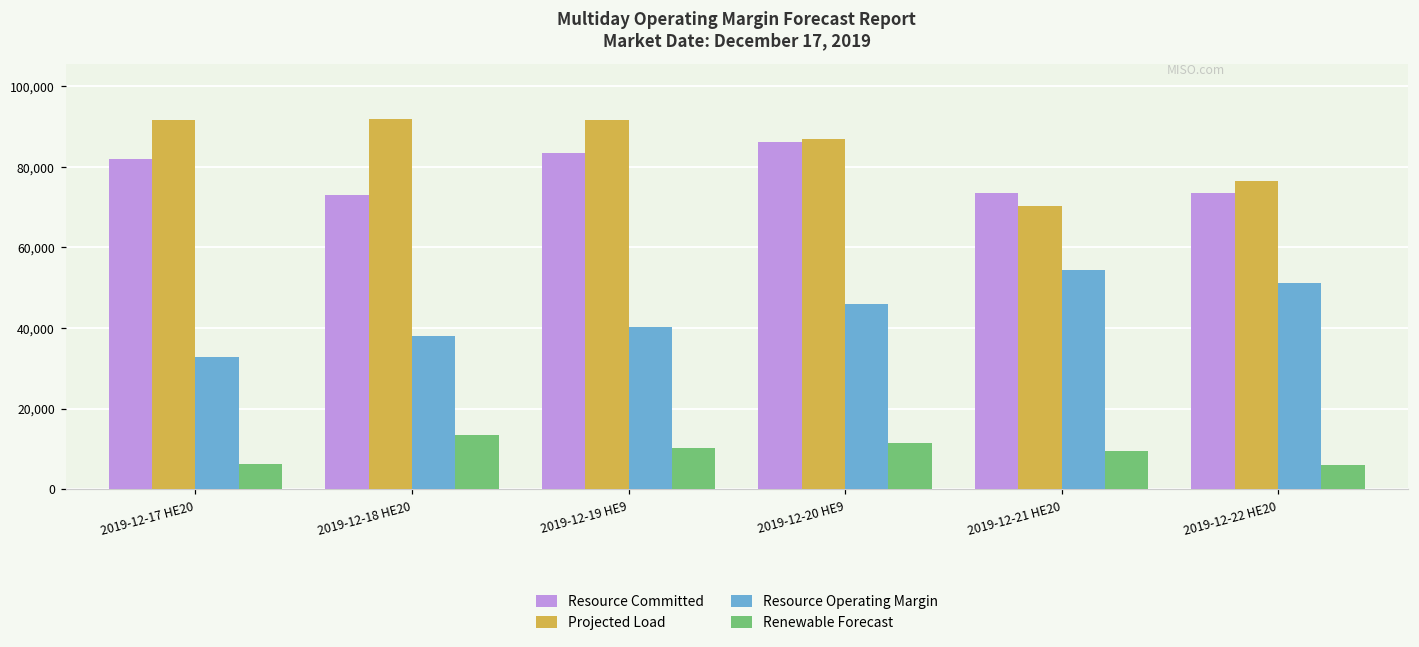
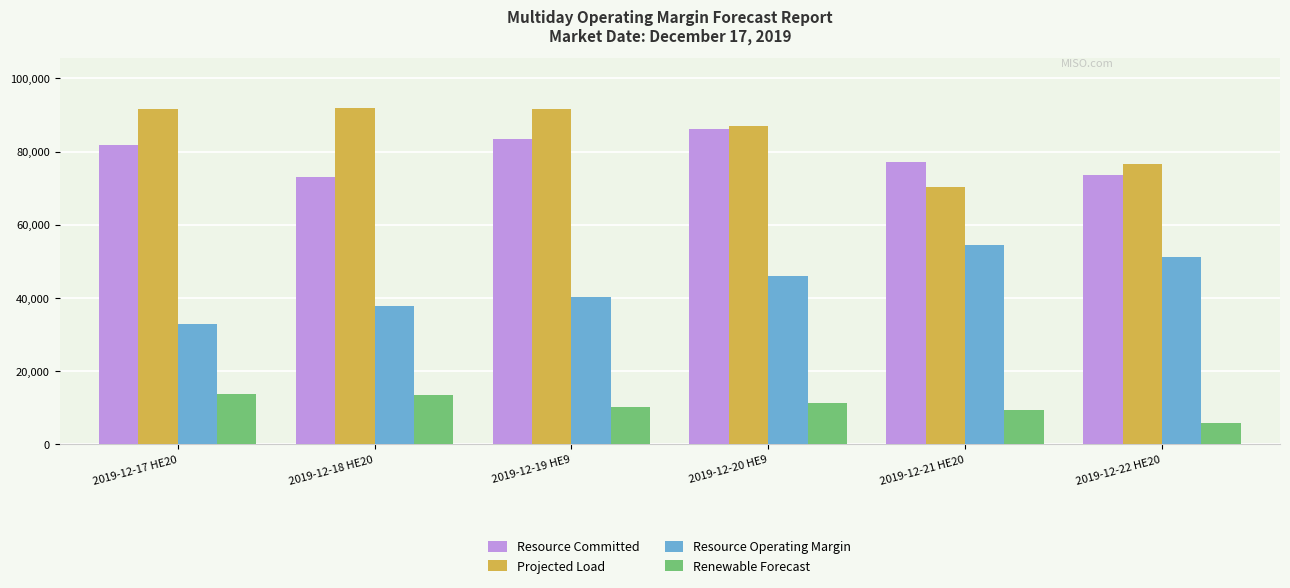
  {
    "Resource Committed": {
      "2019-12-17 HE20": "82,000",
      "2019-12-18 HE20": "73,000",
      "2019-12-19 HE9": "84,000",
      "2019-12-20 HE9": "86,000",
-     "2019-12-21 HE20": "73,000",
+     "2019-12-21 HE20": "77,000",
      "2019-12-22 HE20": "74,000"
    },
    "Projected Load": {
      "2019-12-17 HE20": "92,000",
      "2019-12-18 HE20": "92,000",
      "2019-12-19 HE9": "92,000",
      "2019-12-20 HE9": "87,000",
      "2019-12-21 HE20": "70,000",
      "2019-12-22 HE20": "76,000"
    },
    "Resource Operating Margin": {
      "2019-12-17 HE20": "33,000",
      "2019-12-18 HE20": "38,000",
      "2019-12-19 HE9": "40,000",
      "2019-12-20 HE9": "46,000",
      "2019-12-21 HE20": "54,000",
      "2019-12-22 HE20": "51,000"
    },
    "Renewable Forecast": {
-     "2019-12-17 HE20": "6,000",
+     "2019-12-17 HE20": "14,000",
      "2019-12-18 HE20": "13,000",
      "2019-12-19 HE9": "10,000",
      "2019-12-20 HE9": "11,000",
      "2019-12-21 HE20": "9,000",
      "2019-12-22 HE20": "6,000"
    }
  }
